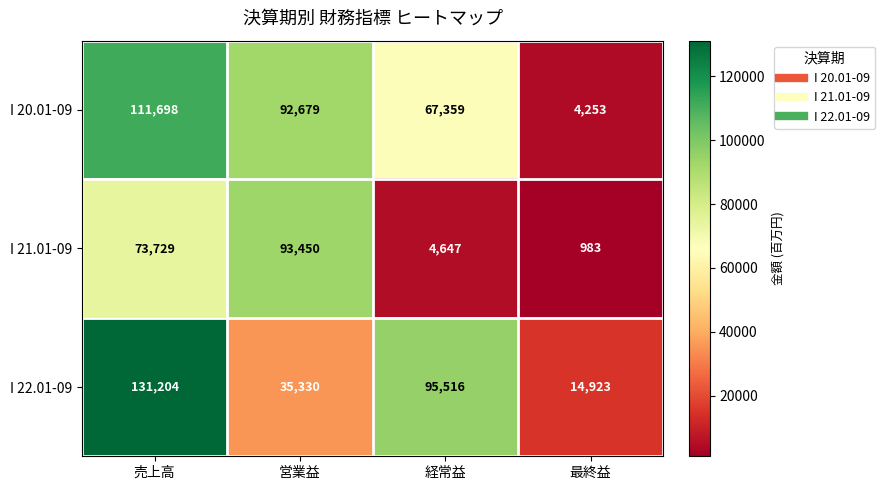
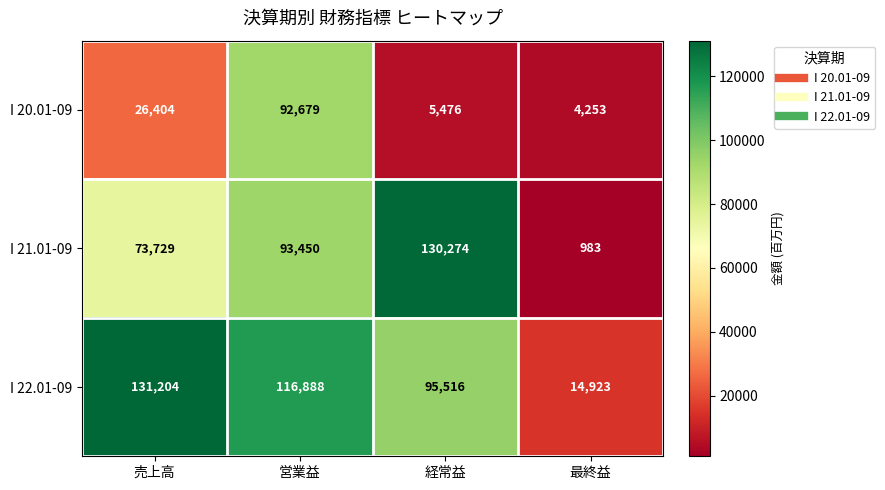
  {
    "I 20.01-09": {
-     "売上高": "111,698",
+     "売上高": "26,404",
      "営業益": "92,679",
-     "経常益": "67,359",
+     "経常益": "5,476",
      "最終益": "4,253"
    },
    "I 21.01-09": {
      "売上高": "73,729",
      "営業益": "93,450",
-     "経常益": "4,647",
+     "経常益": "130,274",
      "最終益": "983"
    },
    "I 22.01-09": {
      "売上高": "131,204",
-     "営業益": "35,330",
+     "営業益": "116,888",
      "経常益": "95,516",
      "最終益": "14,923"
    }
  }
